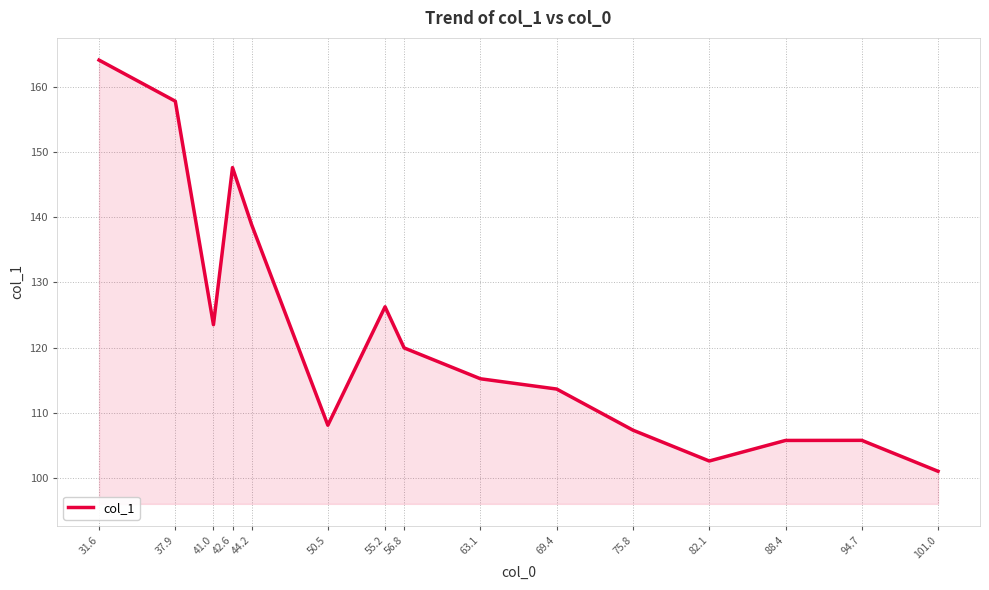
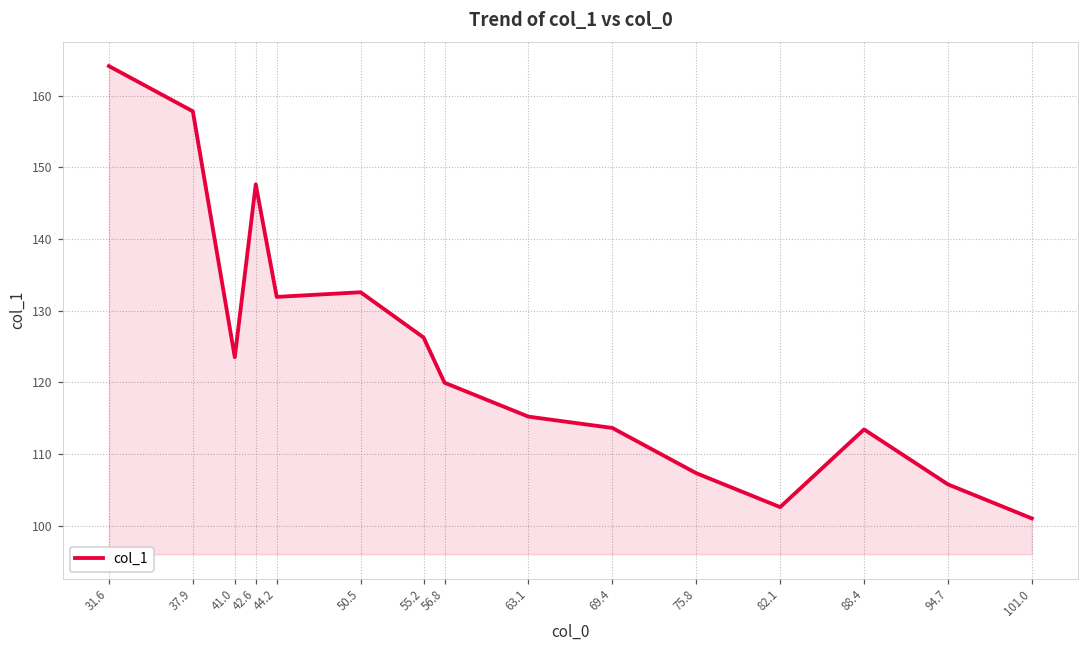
  {
    "31.6": 164,
    "37.9": 158,
    "41.0": 124,
    "42.6": 148,
-   "44.2": 139,
-   "50.5": 108,
+   "44.2": 132,
+   "50.5": 133,
    "55.2": 126,
    "56.8": 120,
    "63.1": 115,
    "69.4": 114,
    "75.8": 107,
    "82.1": 103,
-   "88.4": 106,
+   "88.4": 113,
    "94.7": 106,
    "101.0": 101
  }
